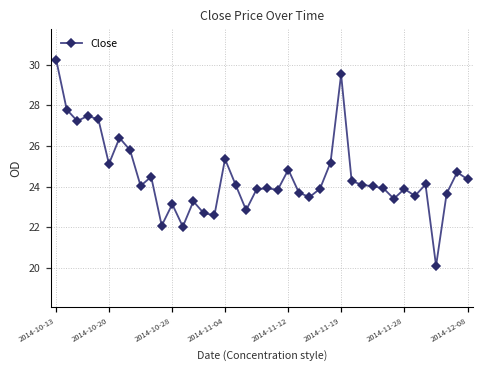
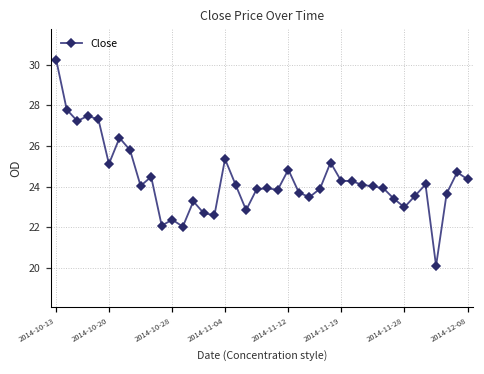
  {
    "2014-10-13": 30.2,
    "2014-10-20": 25.1,
-   "2014-10-28": 23.1,
+   "2014-10-28": 22.4,
    "2014-11-04": 25.4,
    "2014-11-12": 24.8,
-   "2014-11-19": 29.5,
-   "2014-11-28": 23.9,
+   "2014-11-19": 24.3,
+   "2014-11-28": 23.0,
    "2014-12-08": 24.4
  }
